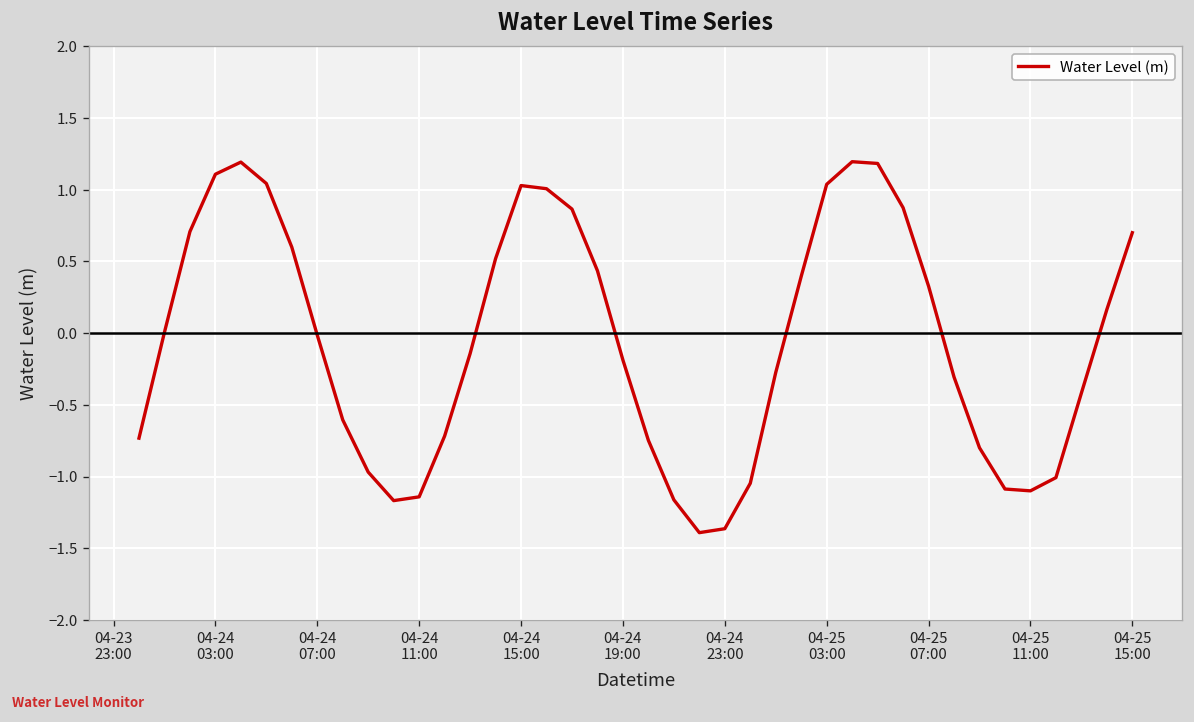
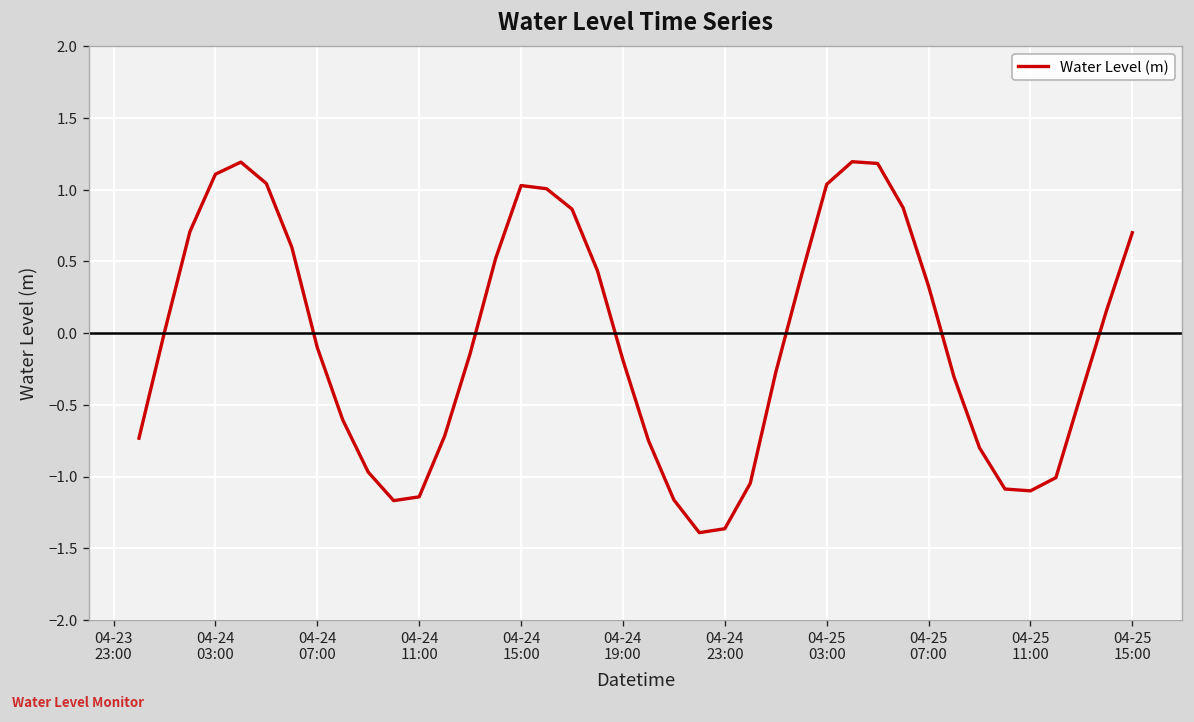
  {
    "04-24 03:00": 1.11,
-   "04-24 07:00": -0.01,
+   "04-24 07:00": -0.10,
    "04-24 11:00": -1.14,
    "04-24 15:00": 1.03,
    "04-24 19:00": -0.19,
    "04-24 23:00": -1.36,
    "04-25 03:00": 1.04,
    "04-25 07:00": 0.33,
    "04-25 11:00": -1.10,
    "04-25 15:00": 0.70
  }
